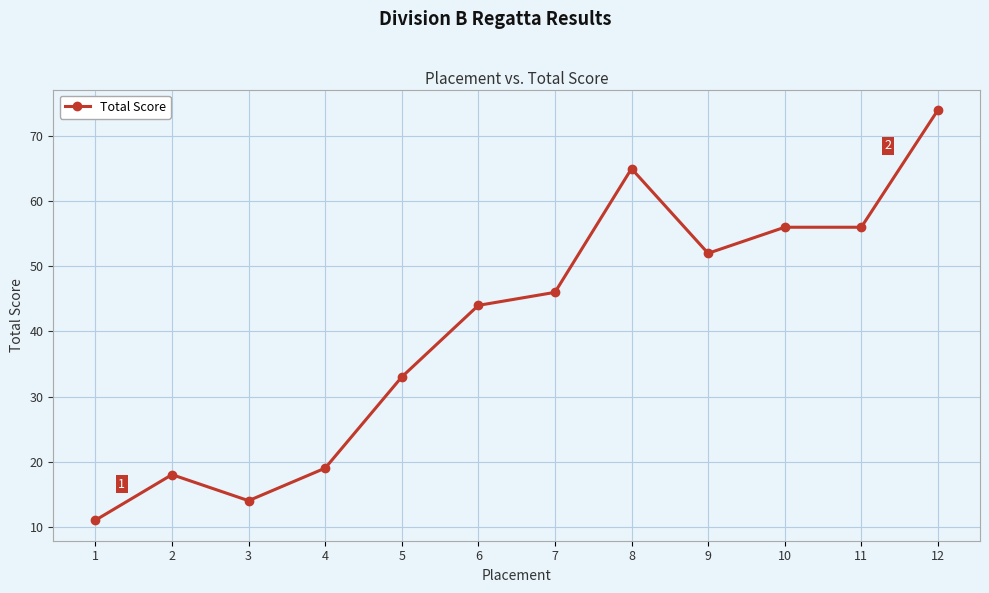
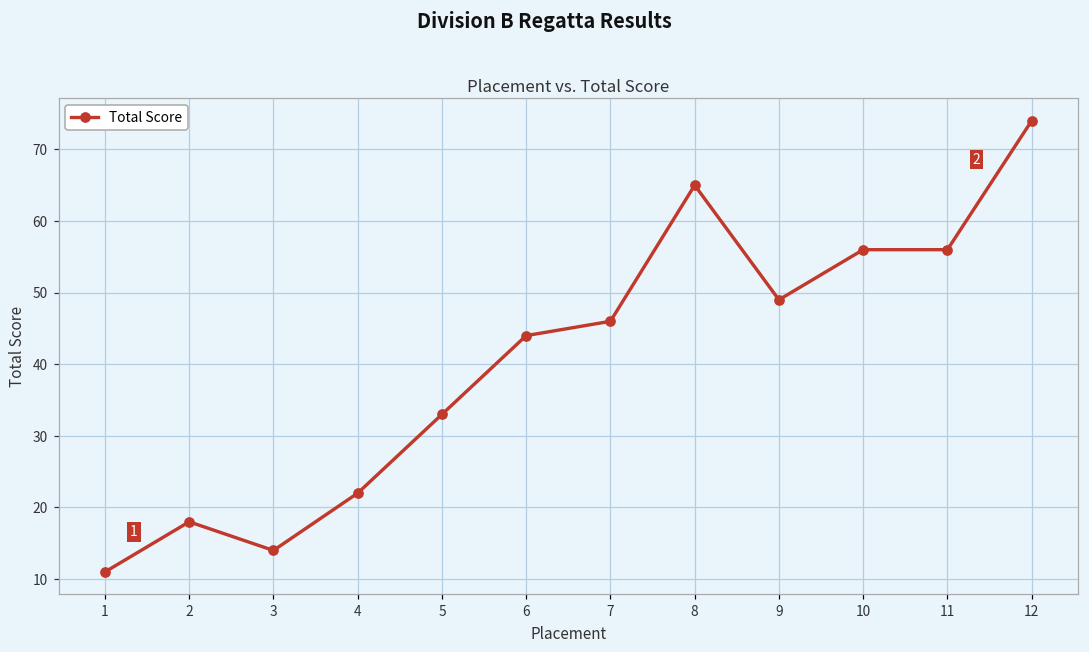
  {
    "1": 11,
    "2": 18,
    "3": 14,
-   "4": 19,
+   "4": 22,
    "5": 33,
    "6": 44,
    "7": 46,
    "8": 65,
-   "9": 52,
+   "9": 49,
    "10": 56,
    "11": 56,
    "12": 74
  }
